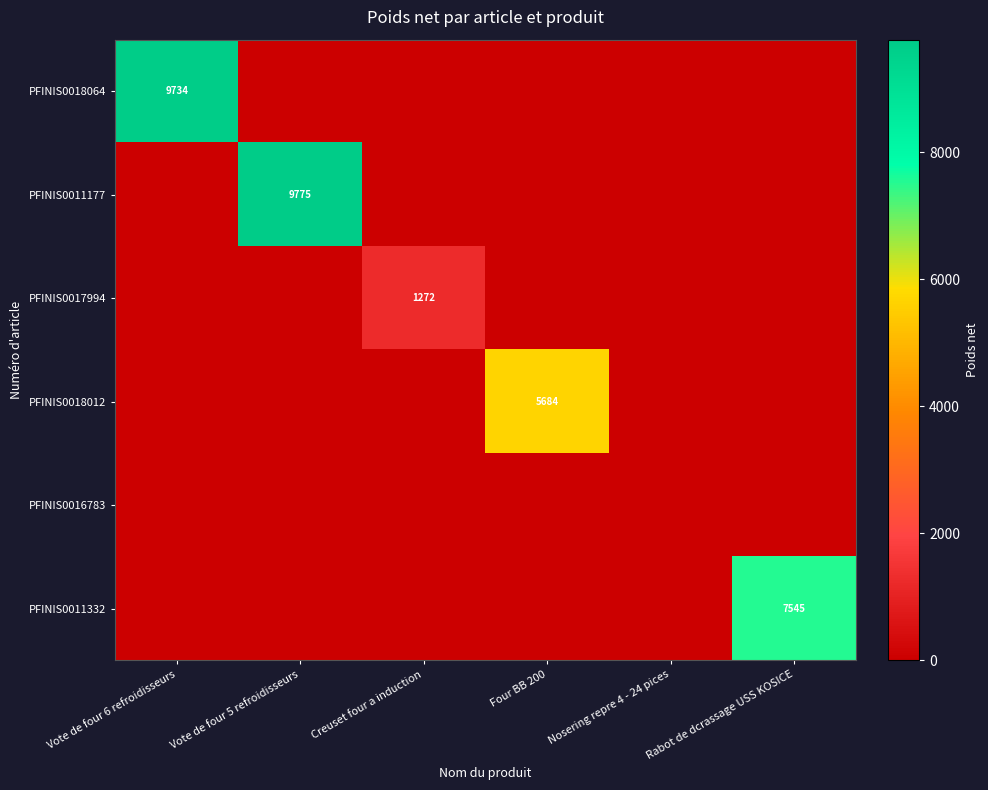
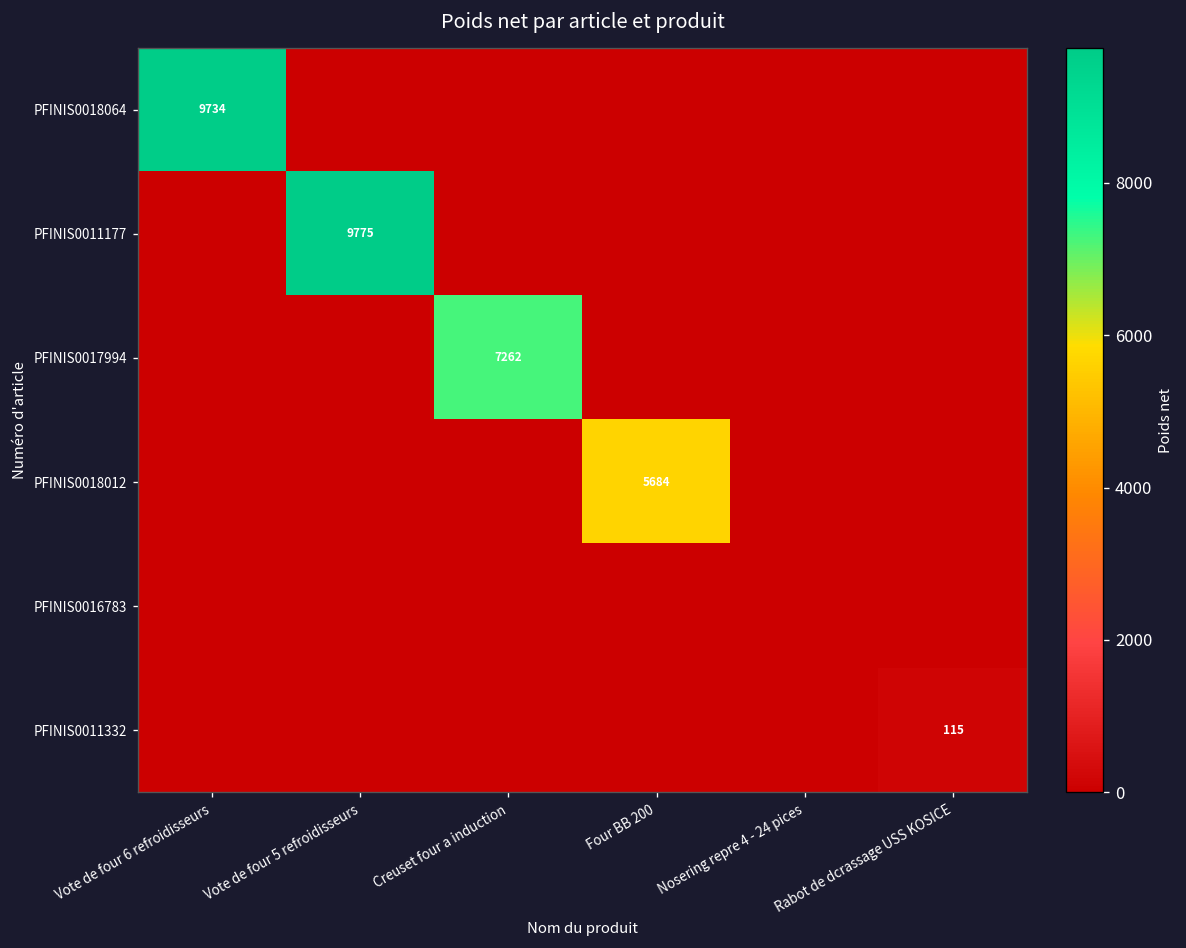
  {
    "PFINIS0018064": {
      "Vote de four 6 refroidisseurs": 9734
    },
    "PFINIS0011177": {
      "Vote de four 5 refroidisseurs": 9775
    },
    "PFINIS0017994": {
-     "Creuset four a induction": 1272
+     "Creuset four a induction": 7262
    },
    "PFINIS0018012": {
      "Four BB 200": 5684
    },
    "PFINIS0011332": {
-     "Rabot de dcrassage USS KOSICE": 7545
+     "Rabot de dcrassage USS KOSICE": 115
    }
  }
